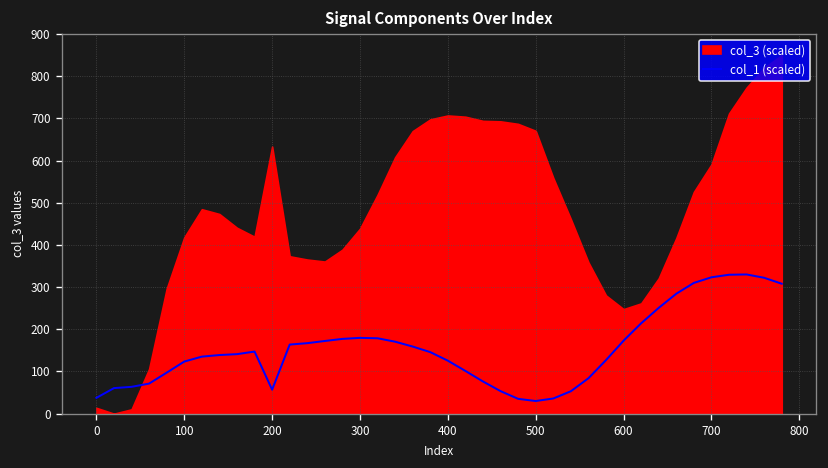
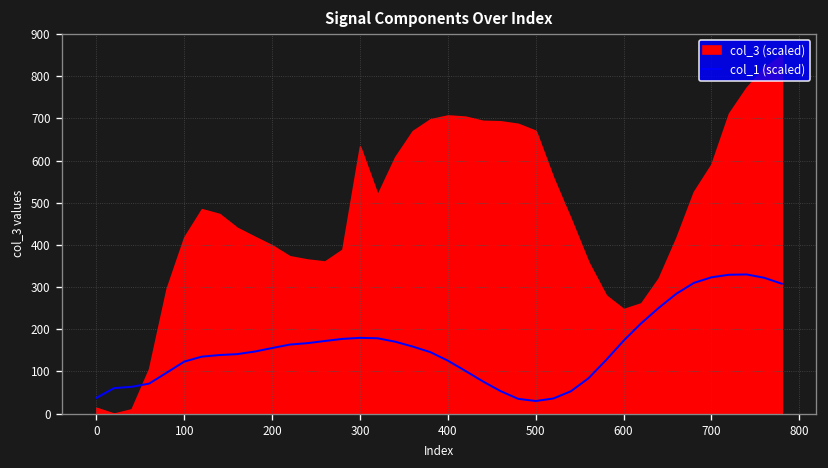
  {
    "col_1 (scaled)": {
      "0": 40,
      "100": 120,
-     "200": 60,
+     "200": 160,
      "300": 180,
      "400": 130,
      "500": 30,
      "600": 170,
      "700": 320
    },
    "col_3 (scaled)": {
      "0": 10,
      "100": 420,
-     "200": 630,
-     "300": 440,
+     "200": 400,
+     "300": 630,
      "400": 710,
      "500": 670,
      "600": 250,
      "700": 590
    }
  }
